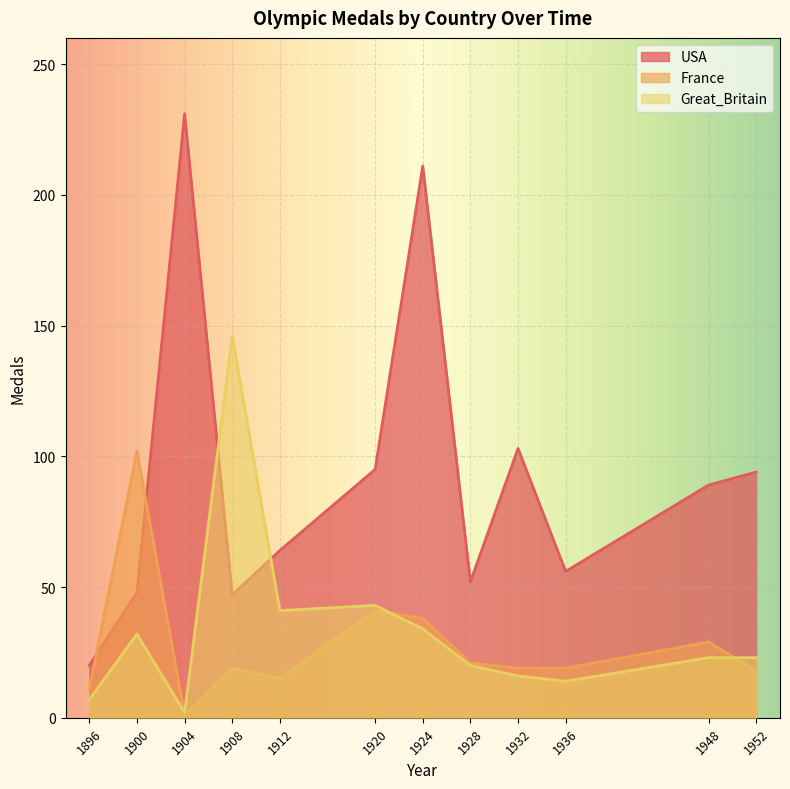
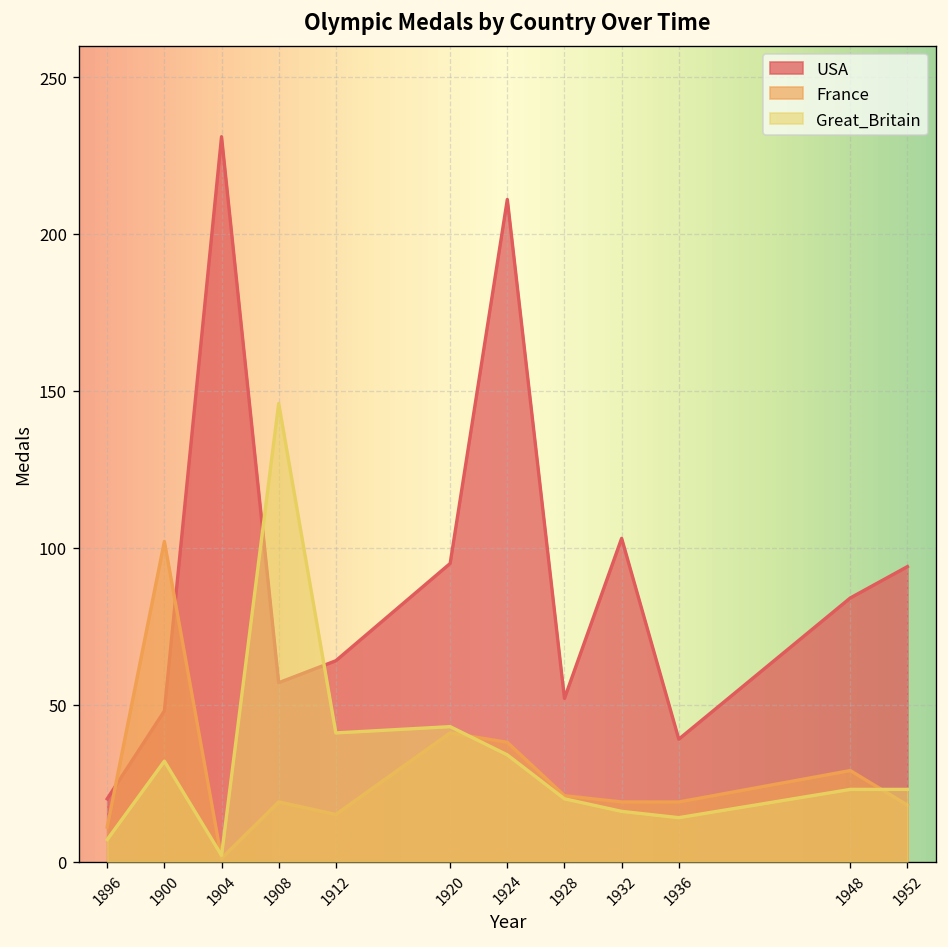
  {
    "USA": {
      "1896": 20,
      "1900": 48,
      "1904": 231,
-     "1908": 47,
+     "1908": 57,
      "1912": 64,
      "1920": 95,
      "1924": 211,
      "1928": 52,
      "1932": 103,
-     "1936": 56,
-     "1948": 89,
+     "1936": 39,
+     "1948": 84,
      "1952": 94
    }
  }
